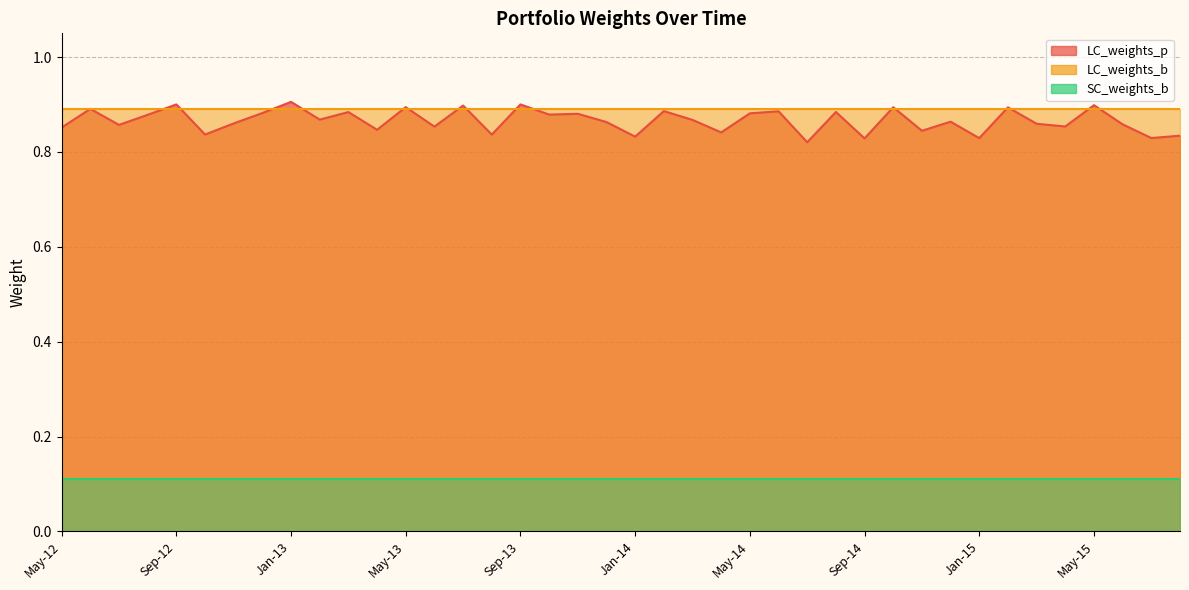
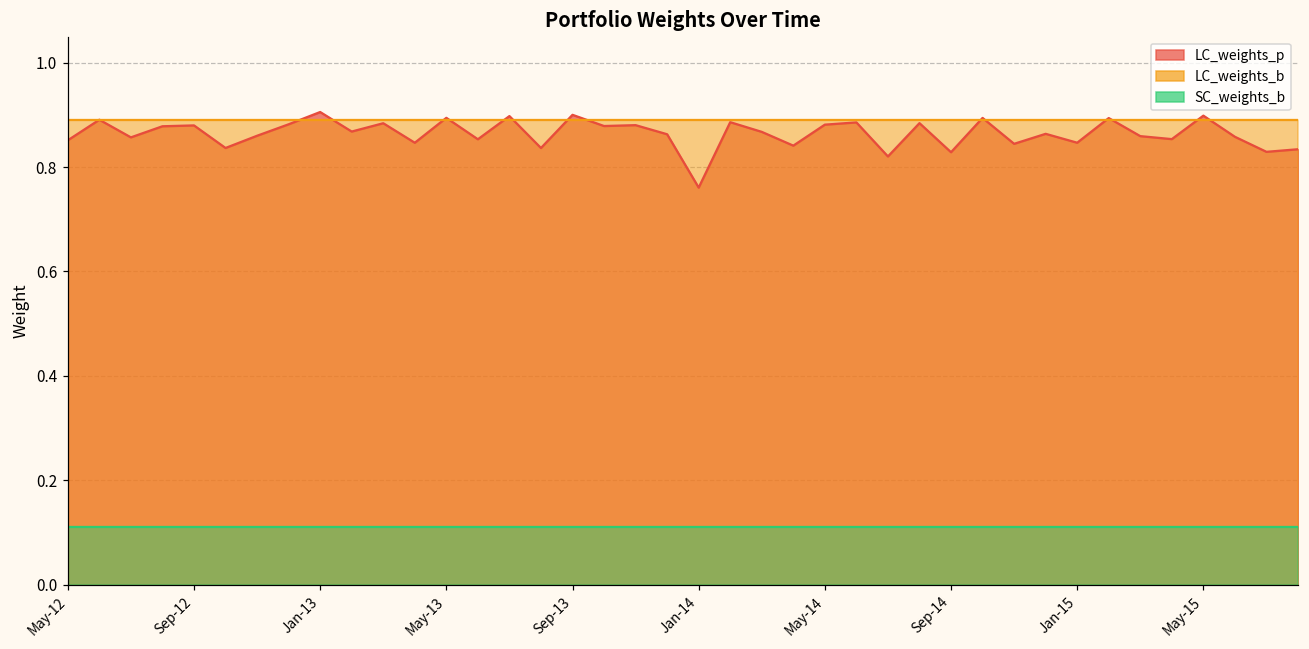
  {
    "LC_weights_p": {
      "May-12": 0.85,
-     "Sep-12": 0.90,
+     "Sep-12": 0.88,
      "Jan-13": 0.91,
      "Sep-13": 0.90,
-     "Jan-14": 0.83,
+     "Jan-14": 0.76,
      "May-14": 0.88,
      "Sep-14": 0.83,
-     "Jan-15": 0.83,
+     "Jan-15": 0.85,
      "May-15": 0.90
    },
    "LC_weights_b": {
      "May-12": 0.89,
      "Sep-12": 0.89,
      "Jan-13": 0.89,
      "Sep-13": 0.89,
      "Jan-14": 0.89,
      "May-14": 0.89,
      "Sep-14": 0.89,
      "Jan-15": 0.89,
      "May-15": 0.89
    },
    "SC_weights_b": {
      "May-12": 0.11,
      "Sep-12": 0.11,
      "Jan-13": 0.11,
      "May-13": 0.11,
      "Sep-13": 0.11,
      "Jan-14": 0.11,
      "May-14": 0.11,
      "Sep-14": 0.11,
      "Jan-15": 0.11,
      "May-15": 0.11
    }
  }
